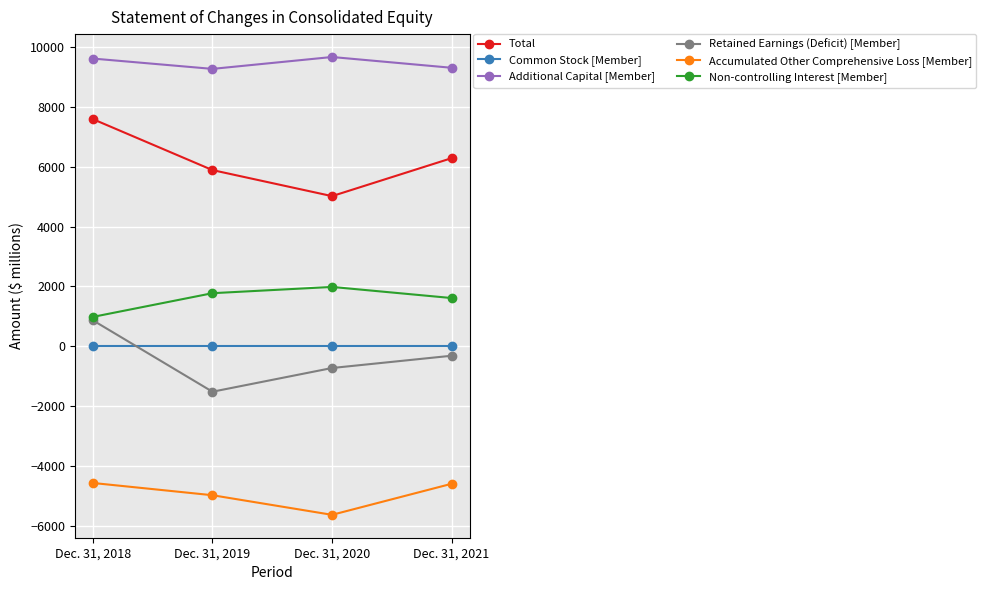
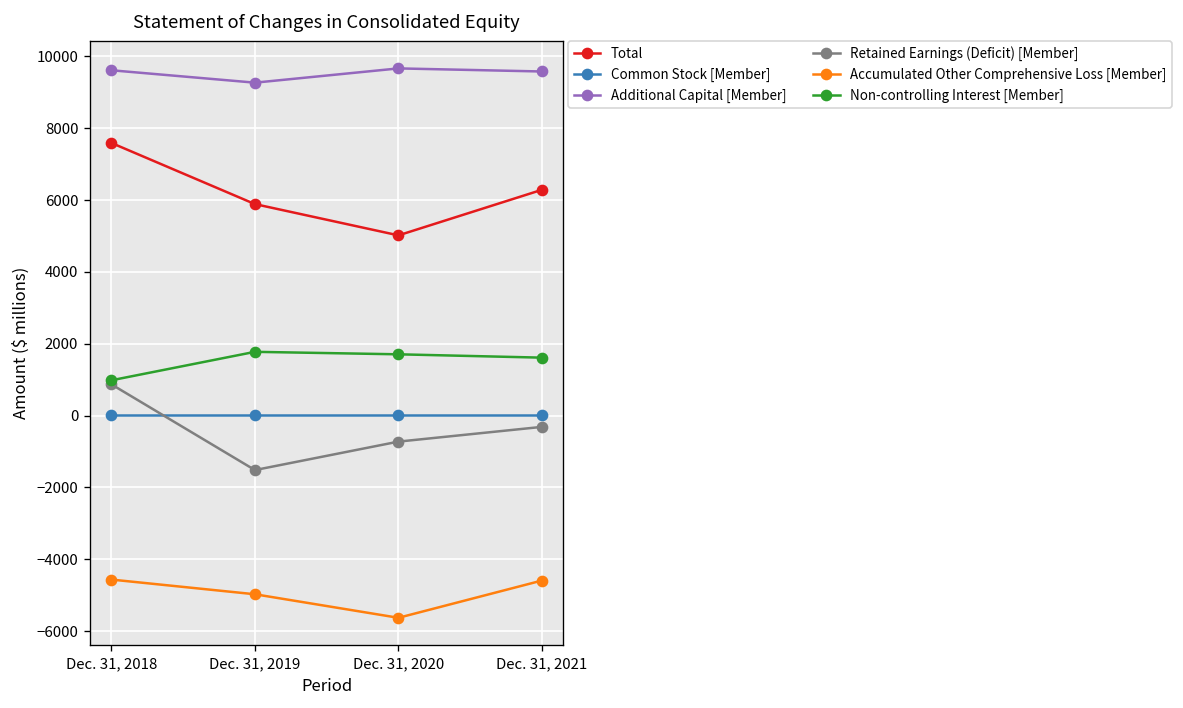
  {
    "Total": {
      "Dec. 31, 2018": 7600,
      "Dec. 31, 2019": 5900,
      "Dec. 31, 2020": 5000,
      "Dec. 31, 2021": 6300
    },
    "Common Stock [Member]": {
      "Dec. 31, 2018": 0,
      "Dec. 31, 2019": 0,
      "Dec. 31, 2020": 0,
      "Dec. 31, 2021": 0
    },
    "Additional Capital [Member]": {
      "Dec. 31, 2018": 9600,
      "Dec. 31, 2019": 9300,
      "Dec. 31, 2020": 9700,
-     "Dec. 31, 2021": 9300
+     "Dec. 31, 2021": 9600
    },
    "Retained Earnings (Deficit) [Member]": {
      "Dec. 31, 2018": 900,
      "Dec. 31, 2019": -1500,
      "Dec. 31, 2020": -700,
      "Dec. 31, 2021": -300
    },
    "Accumulated Other Comprehensive Loss [Member]": {
      "Dec. 31, 2018": -4600,
      "Dec. 31, 2019": -5000,
      "Dec. 31, 2020": -5600,
      "Dec. 31, 2021": -4600
    },
    "Non-controlling Interest [Member]": {
      "Dec. 31, 2018": 1000,
      "Dec. 31, 2019": 1800,
-     "Dec. 31, 2020": 2000,
+     "Dec. 31, 2020": 1700,
      "Dec. 31, 2021": 1600
    }
  }
